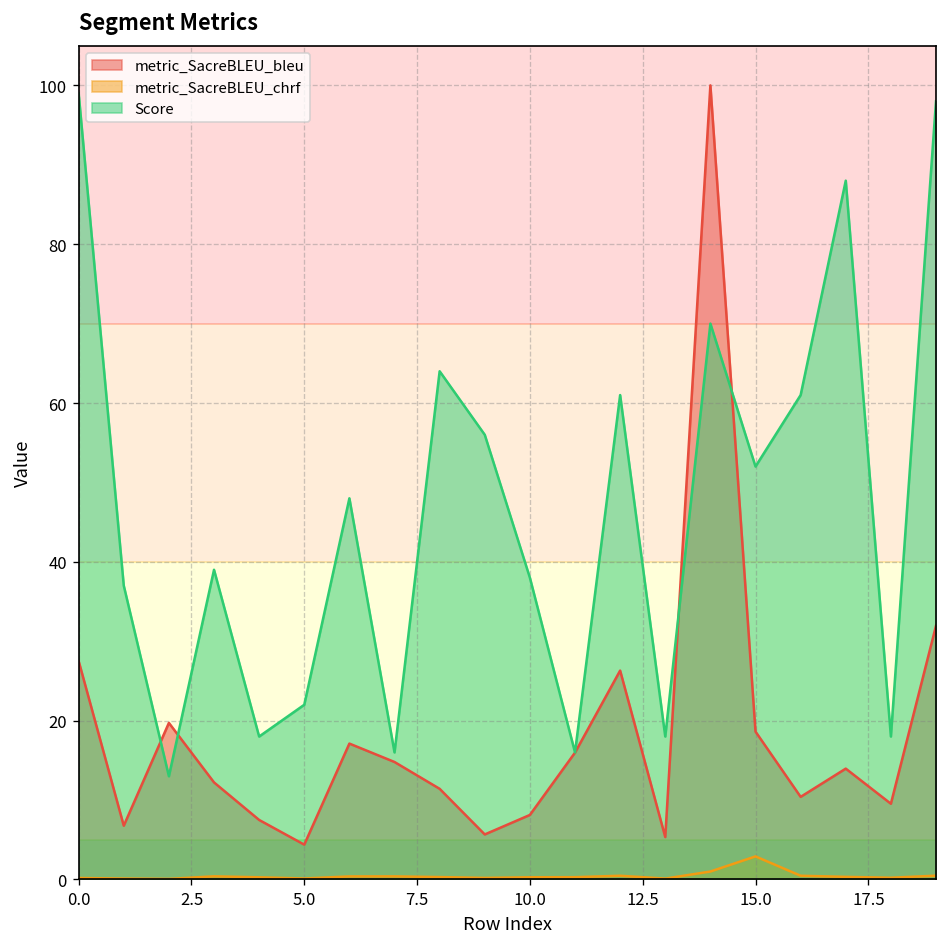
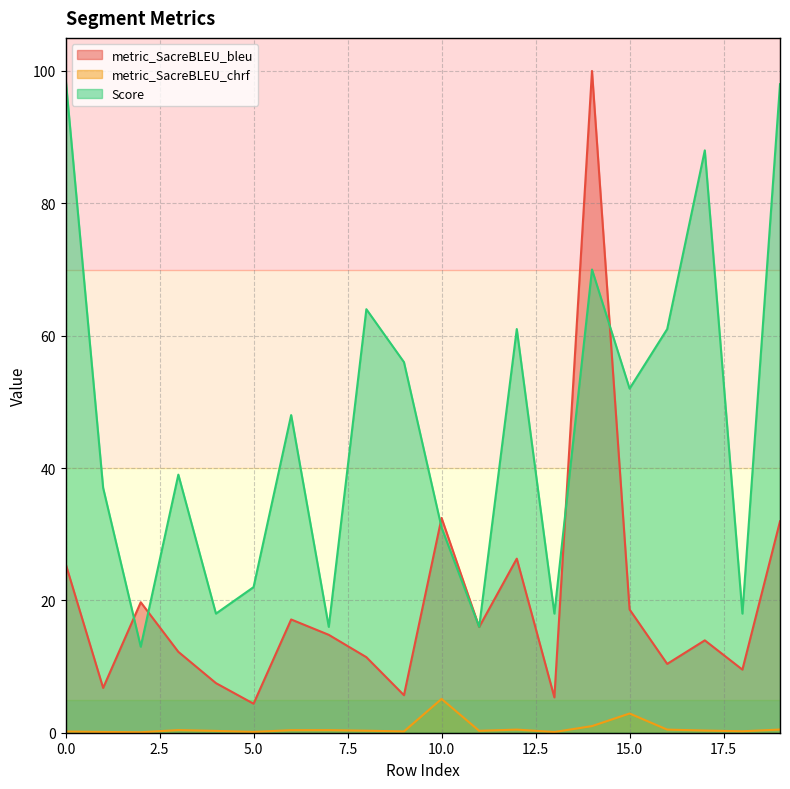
  {
    "metric_SacreBLEU_bleu": {
-     "0.0": 28,
+     "0.0": 26,
      "5.0": 4,
-     "10.0": 8,
+     "10.0": 32,
      "15.0": 19
    },
    "metric_SacreBLEU_chrf": {
      "0.0": 0,
      "5.0": 0,
-     "10.0": 0,
+     "10.0": 5,
      "15.0": 3
    },
    "Score": {
      "0.0": 99,
      "5.0": 22,
-     "10.0": 38,
+     "10.0": 31,
      "15.0": 52
    }
  }
